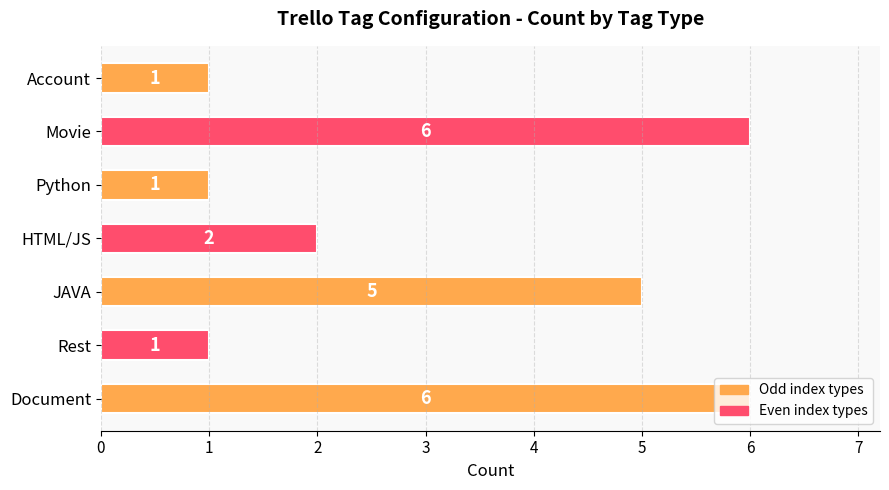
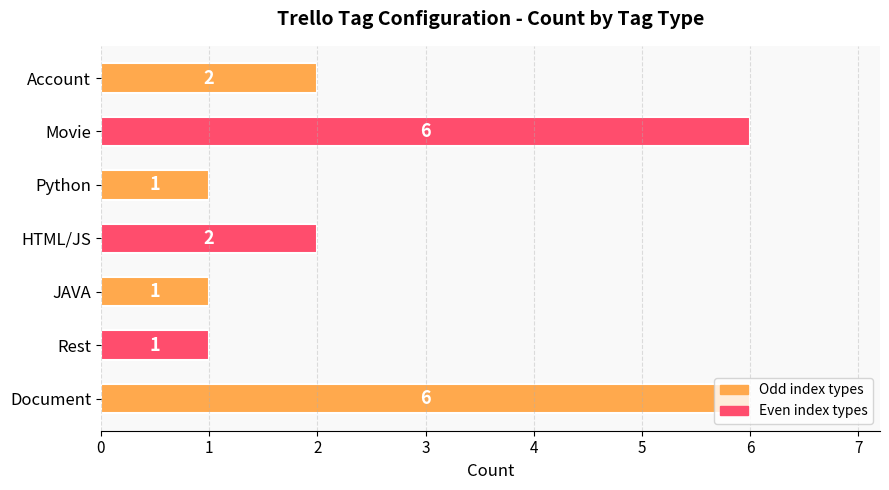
  {
-   "Account": 1,
+   "Account": 2,
    "Movie": 6,
    "Python": 1,
    "HTML/JS": 2,
-   "JAVA": 5,
+   "JAVA": 1,
    "Rest": 1
  }
